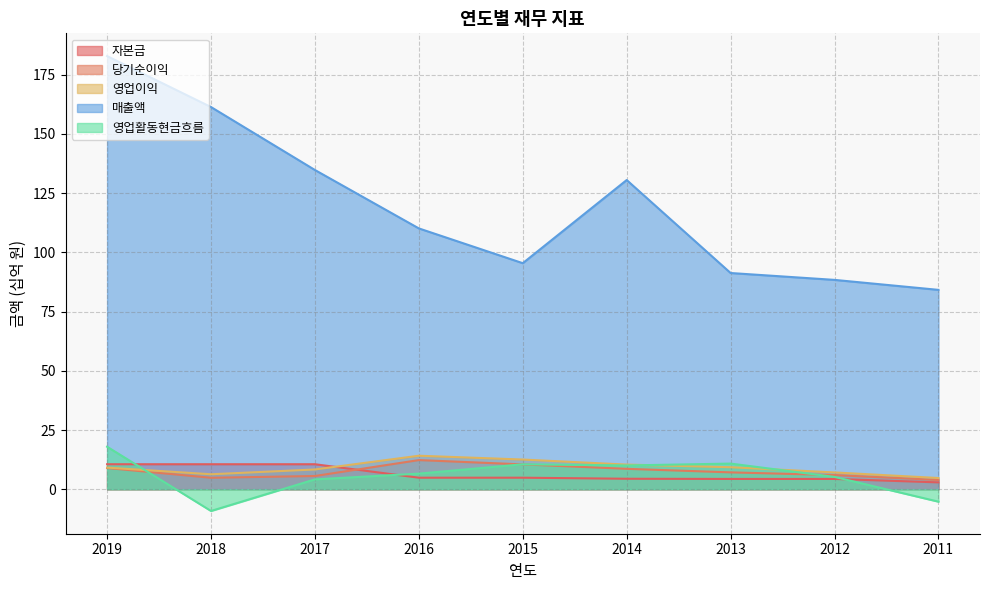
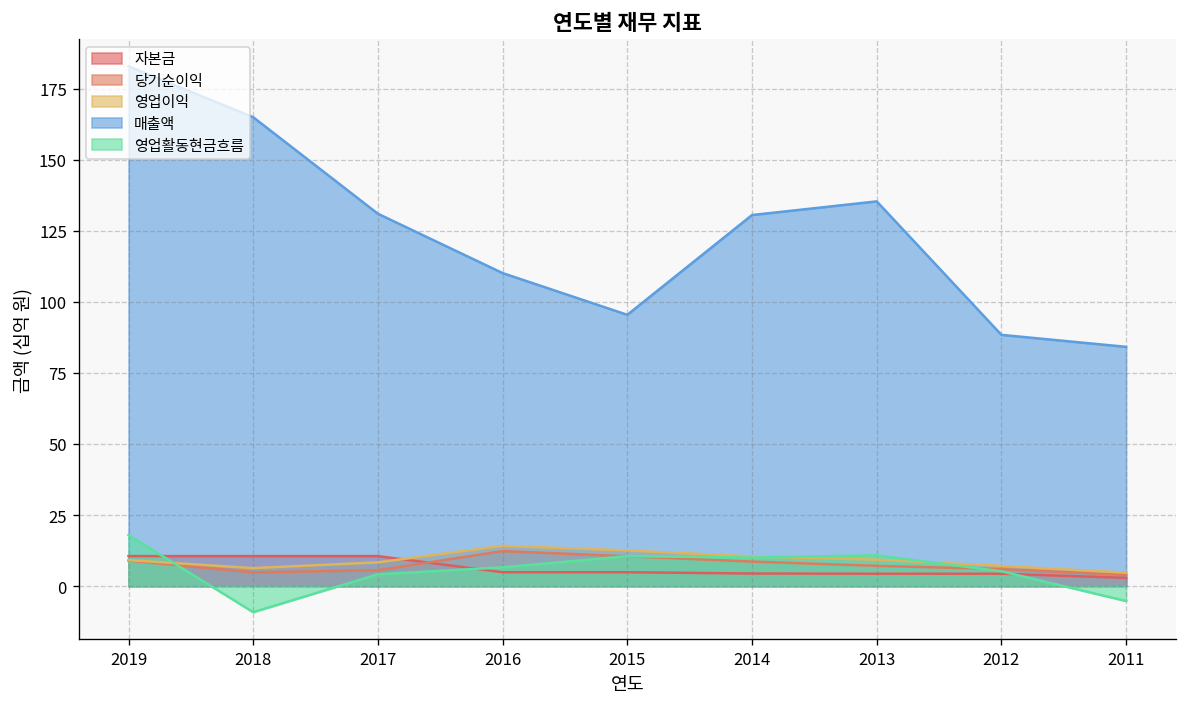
  {
    "매출액": {
-     "2018": 161,
-     "2017": 135,
+     "2018": 165,
+     "2017": 131,
      "2016": 110,
      "2015": 95,
      "2014": 131,
-     "2013": 91,
+     "2013": 135,
      "2012": 88,
      "2011": 84
    }
  }
